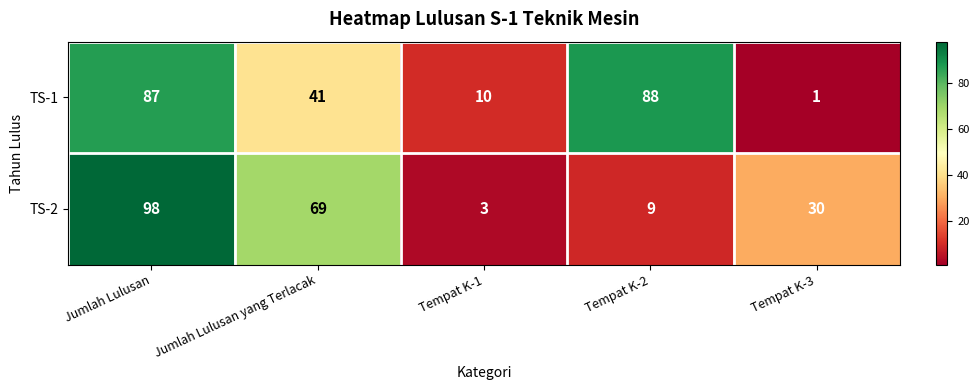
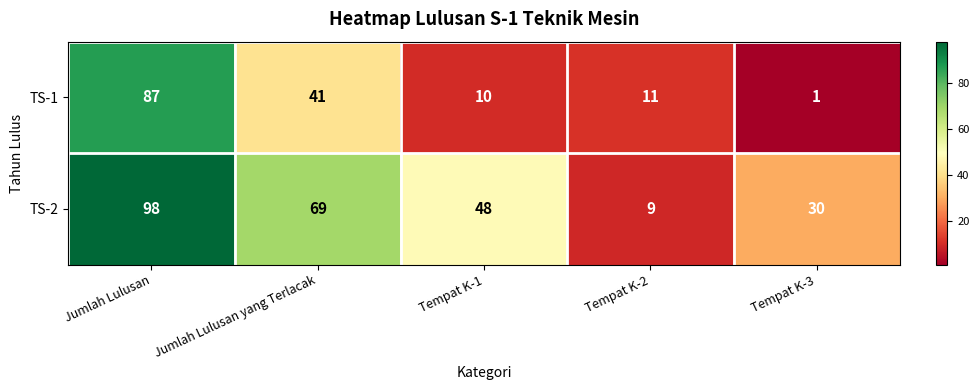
  {
    "TS-1": {
      "Jumlah Lulusan": 87,
      "Jumlah Lulusan yang Terlacak": 41,
      "Tempat K-1": 10,
-     "Tempat K-2": 88,
+     "Tempat K-2": 11,
      "Tempat K-3": 1
    },
    "TS-2": {
      "Jumlah Lulusan": 98,
      "Jumlah Lulusan yang Terlacak": 69,
-     "Tempat K-1": 3,
+     "Tempat K-1": 48,
      "Tempat K-2": 9,
      "Tempat K-3": 30
    }
  }
